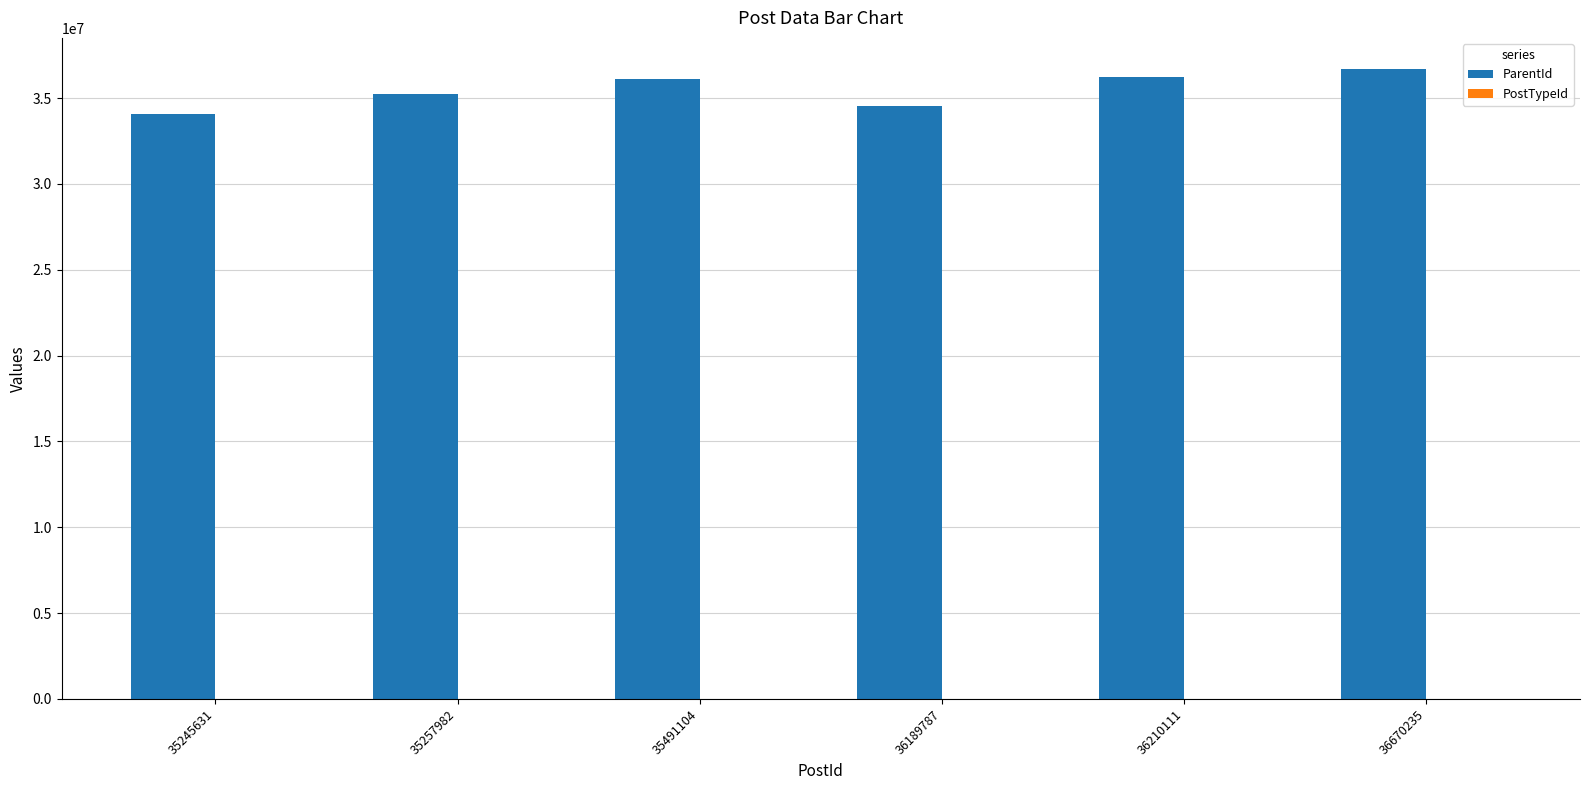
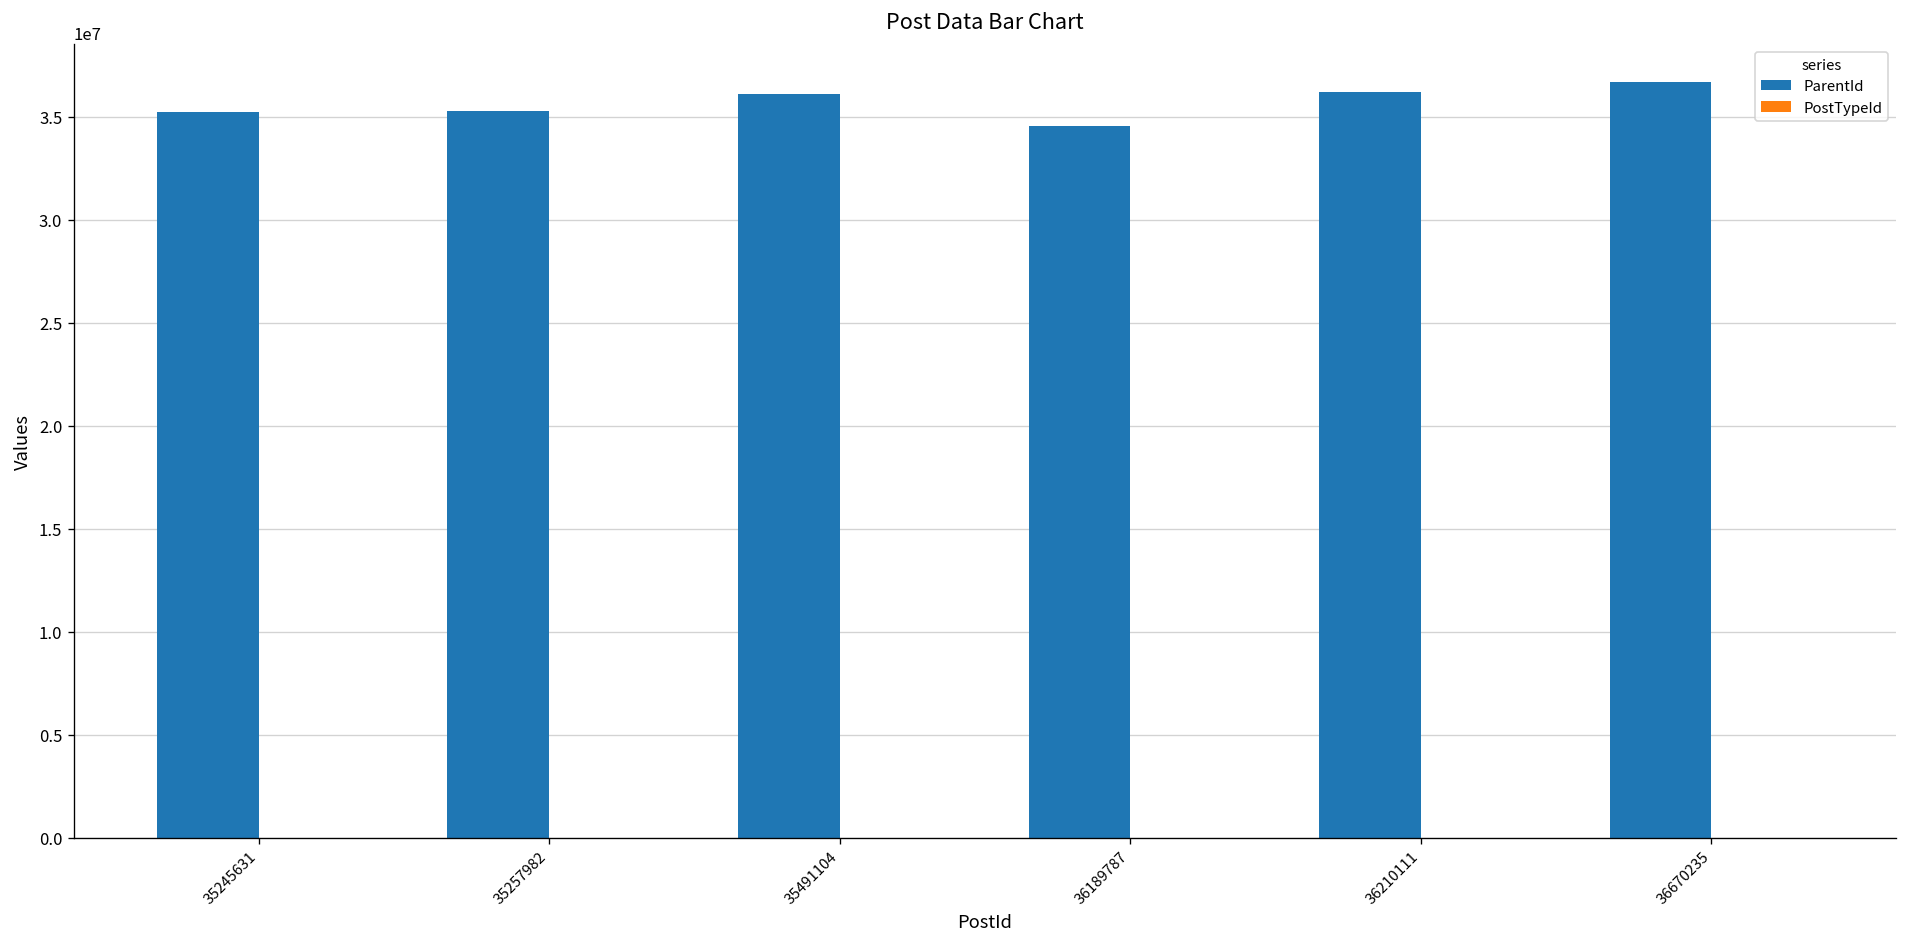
  {
    "ParentId": {
-     "35245631": 34100000,
+     "35245631": 35200000,
      "35257982": 35300000,
      "35491104": 36100000,
      "36189787": 34500000,
      "36210111": 36200000,
      "36670235": 36700000
    }
  }
